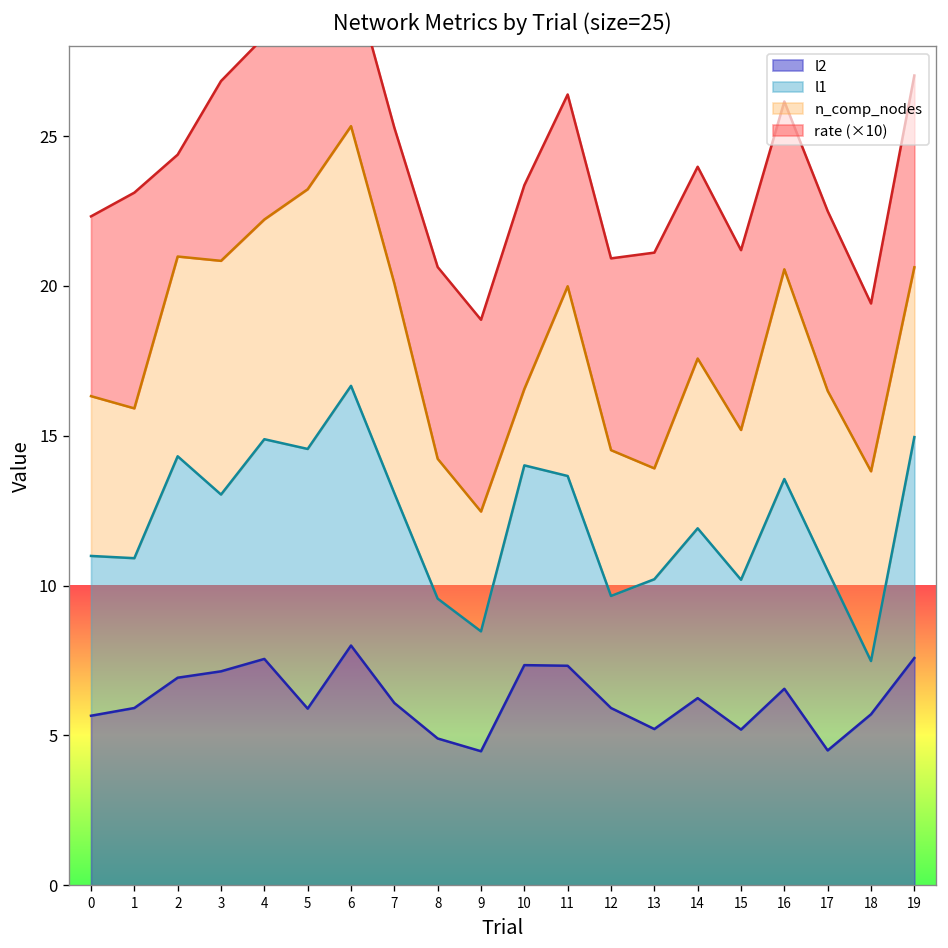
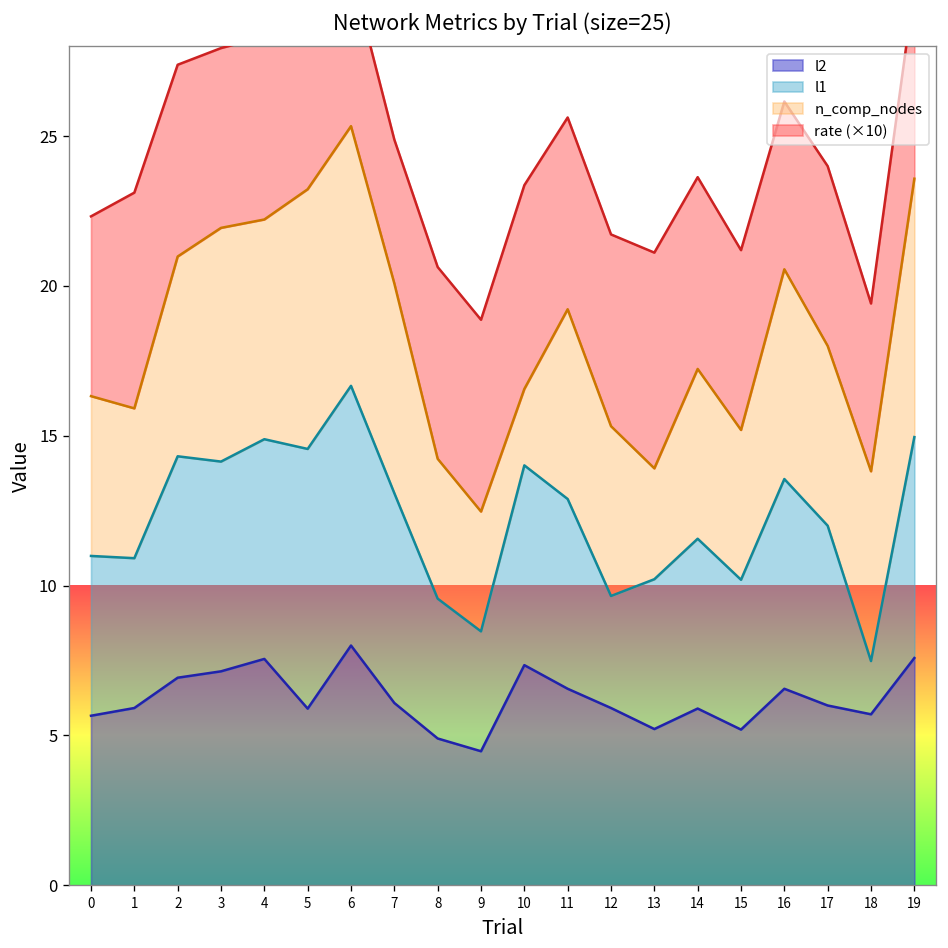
  {
    "l2": {
      "0": 5.7,
      "1": 5.9,
      "2": 6.9,
      "3": 7.1,
      "4": 7.6,
      "5": 5.9,
      "6": 8.0,
      "7": 6.1,
      "8": 4.9,
      "9": 4.5,
      "10": 7.3,
-     "11": 7.3,
+     "11": 6.6,
      "12": 5.9,
      "13": 5.2,
-     "14": 6.2,
+     "14": 5.9,
      "15": 5.2,
      "16": 6.6,
-     "17": 4.5,
+     "17": 6.0,
      "18": 5.7,
      "19": 7.6
    },
    "l1": {
      "0": 5.3,
      "1": 5.0,
      "2": 7.4,
-     "3": 5.9,
+     "3": 7.0,
      "4": 7.3,
      "5": 8.7,
      "6": 8.7,
      "7": 7.0,
      "8": 4.7,
      "9": 4.0,
      "10": 6.7,
      "11": 6.3,
      "12": 3.7,
      "13": 5.0,
      "14": 5.7,
      "15": 5.0,
      "16": 7.0,
      "17": 6.0,
      "18": 1.8,
      "19": 7.4
    },
    "n_comp_nodes": {
      "0": 5.3,
      "1": 5.0,
      "2": 6.7,
      "3": 7.8,
      "4": 7.3,
      "5": 8.7,
      "6": 8.7,
      "7": 7.0,
      "8": 4.7,
      "9": 4.0,
      "10": 2.6,
      "11": 6.3,
-     "12": 4.9,
+     "12": 5.7,
      "13": 3.7,
      "14": 5.7,
      "15": 5.0,
      "16": 7.0,
      "17": 6.0,
      "18": 6.3,
-     "19": 5.7
+     "19": 8.6
    },
    "rate (×10)": {
      "0": 6.0,
      "1": 7.2,
-     "2": 3.4,
+     "2": 6.4,
      "3": 6.0,
-     "7": 5.2,
+     "7": 4.8,
      "8": 6.4,
      "9": 6.4,
      "10": 6.8,
      "11": 6.4,
      "12": 6.4,
      "13": 7.2,
      "14": 6.4,
      "15": 6.0,
      "17": 6.0,
      "18": 5.6
    }
  }
